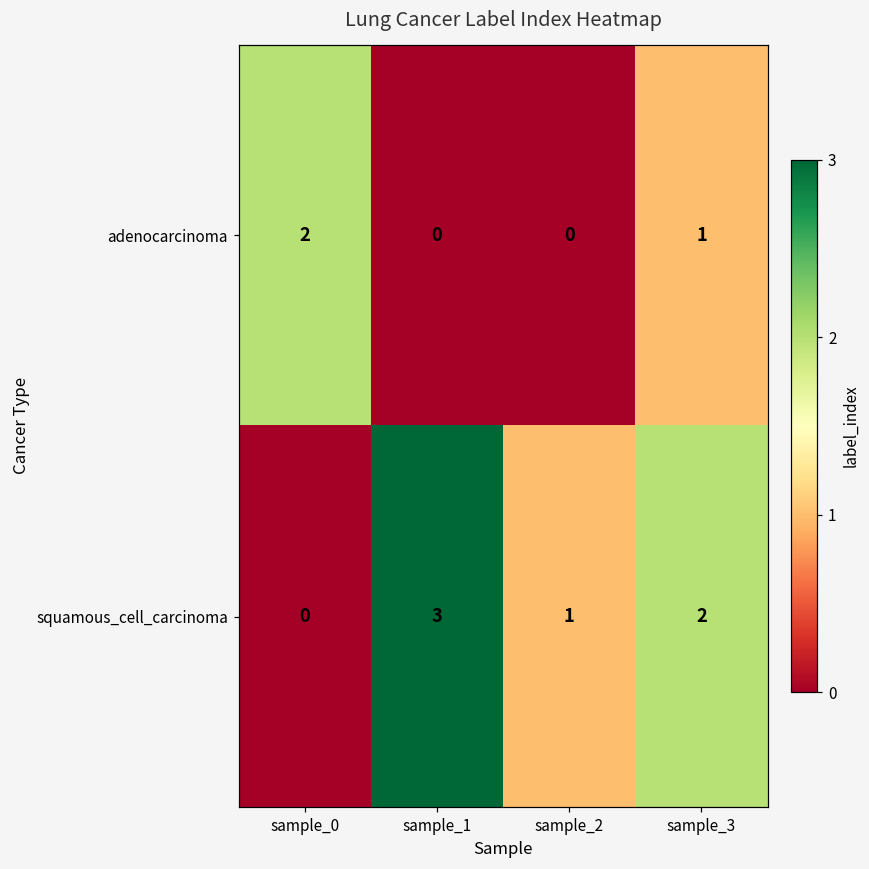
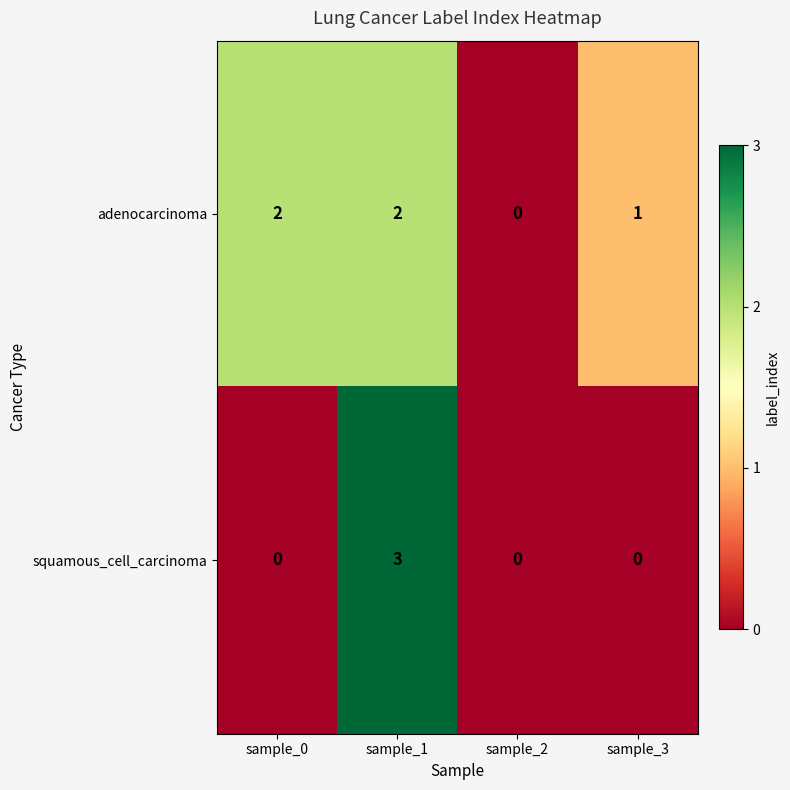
  {
    "adenocarcinoma": {
      "sample_0": 2,
-     "sample_1": 0,
+     "sample_1": 2,
      "sample_2": 0,
      "sample_3": 1
    },
    "squamous_cell_carcinoma": {
      "sample_0": 0,
      "sample_1": 3,
-     "sample_2": 1,
-     "sample_3": 2
+     "sample_2": 0,
+     "sample_3": 0
    }
  }
